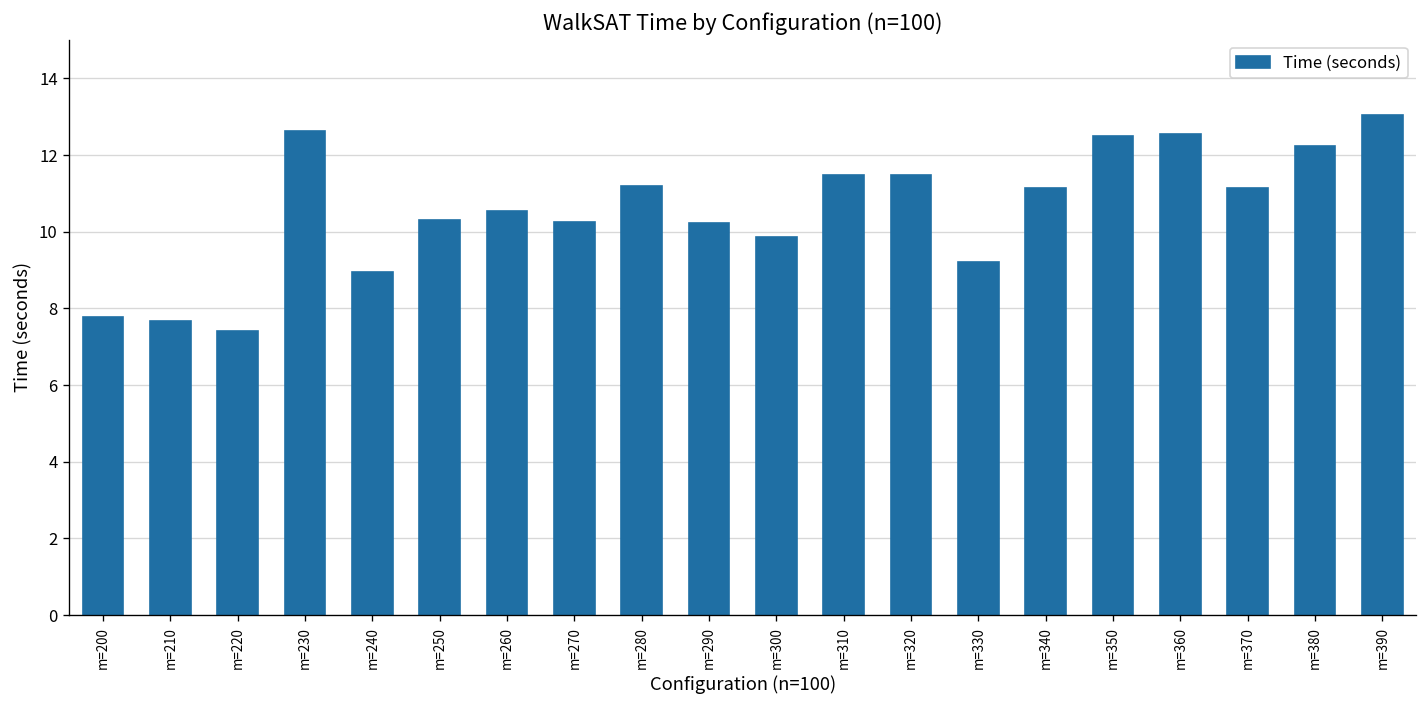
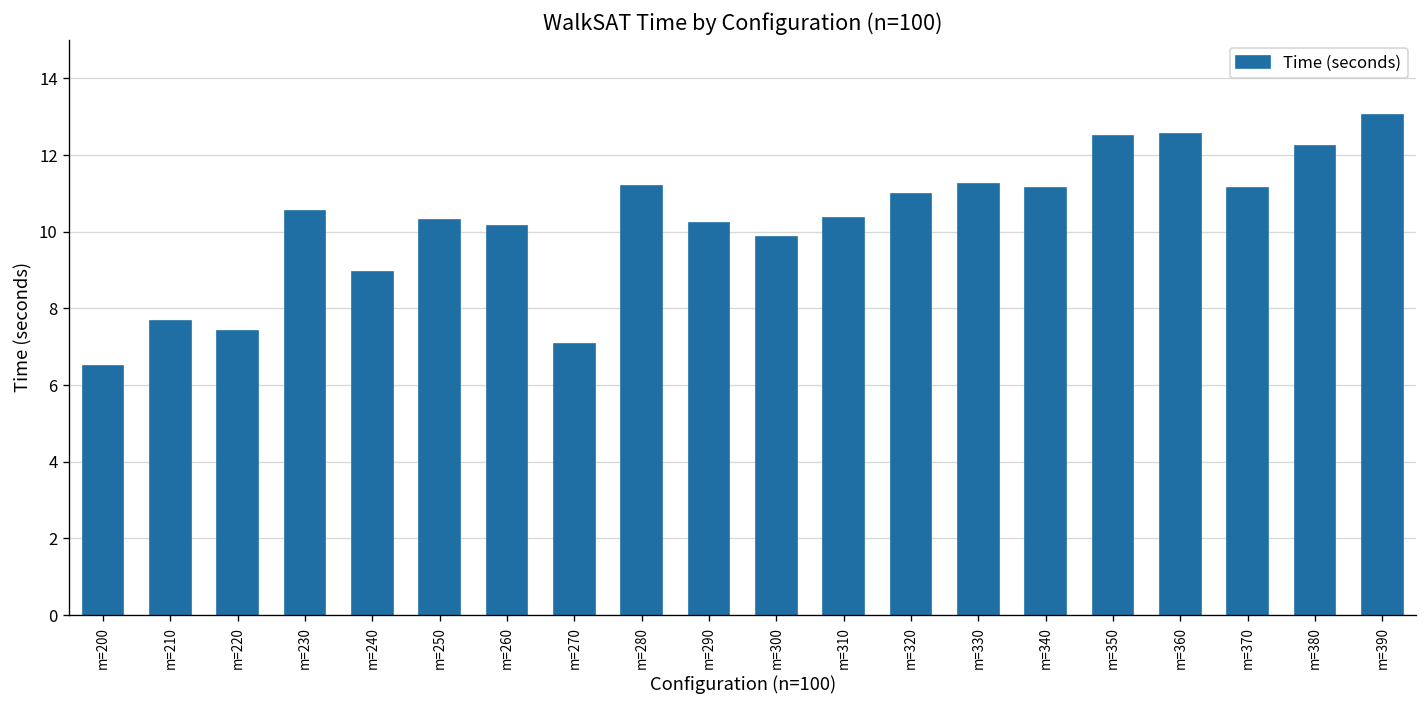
  {
-   "m=200": 7.8,
+   "m=200": 6.5,
    "m=210": 7.7,
    "m=220": 7.4,
-   "m=230": 12.6,
+   "m=230": 10.5,
    "m=240": 8.9,
    "m=250": 10.3,
-   "m=260": 10.5,
-   "m=270": 10.3,
+   "m=260": 10.2,
+   "m=270": 7.1,
    "m=280": 11.2,
    "m=290": 10.2,
    "m=300": 9.9,
-   "m=310": 11.5,
-   "m=320": 11.5,
-   "m=330": 9.2,
+   "m=310": 10.3,
+   "m=320": 11.0,
+   "m=330": 11.2,
    "m=340": 11.1,
    "m=350": 12.5,
    "m=360": 12.6,
    "m=370": 11.1,
    "m=380": 12.2,
    "m=390": 13.1
  }
